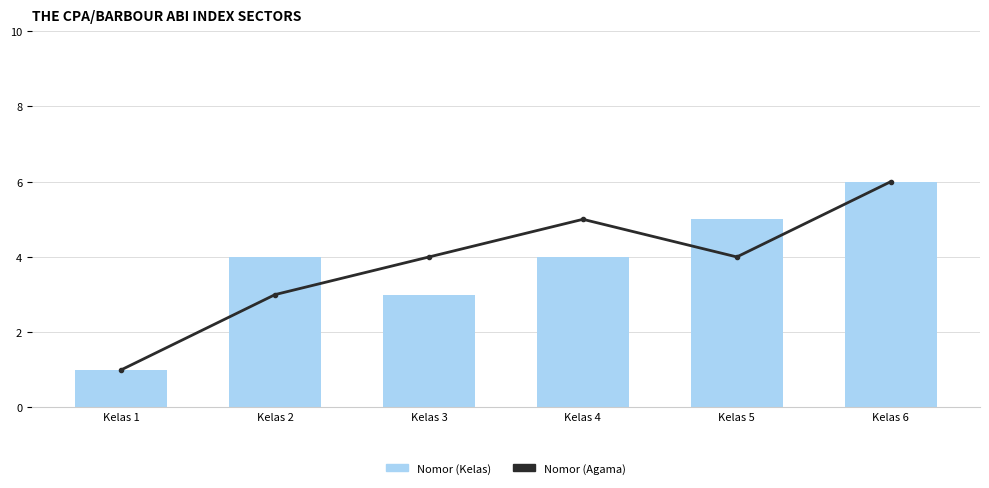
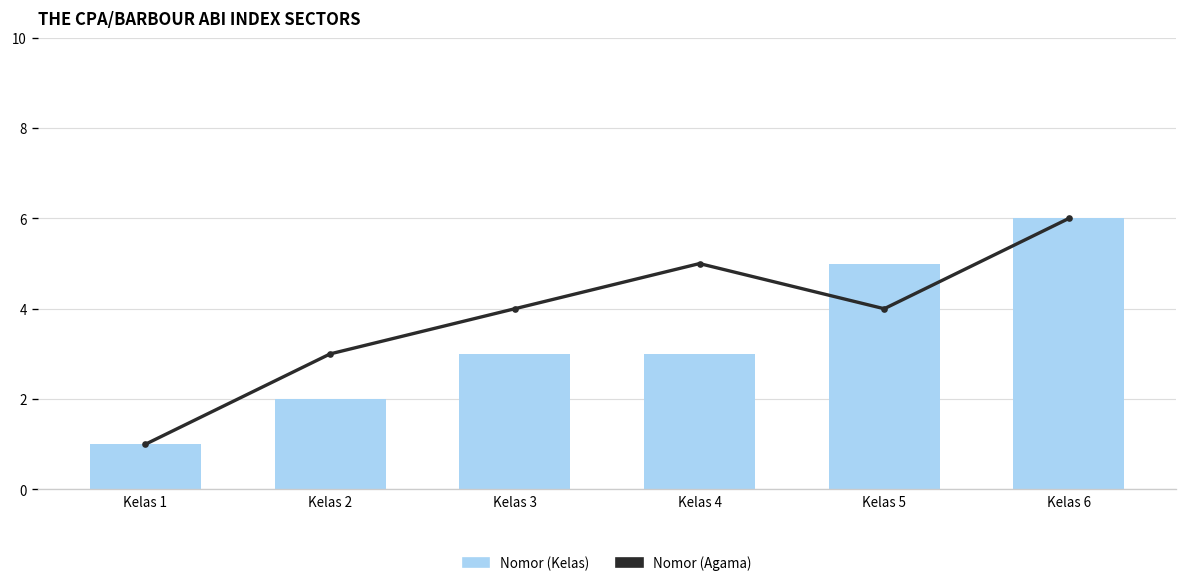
  {
    "Nomor (Agama)": {
      "Kelas 1": 1,
      "Kelas 2": 3,
      "Kelas 3": 4,
      "Kelas 4": 5,
      "Kelas 5": 4,
      "Kelas 6": 6
    },
    "Nomor (Kelas)": {
      "Kelas 1": 1,
-     "Kelas 2": 4,
+     "Kelas 2": 2,
      "Kelas 3": 3,
-     "Kelas 4": 4,
+     "Kelas 4": 3,
      "Kelas 5": 5,
      "Kelas 6": 6
    }
  }
